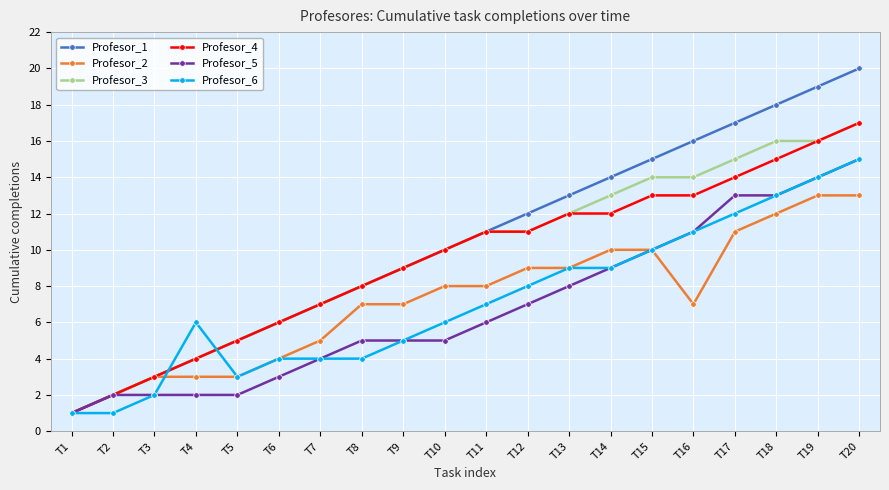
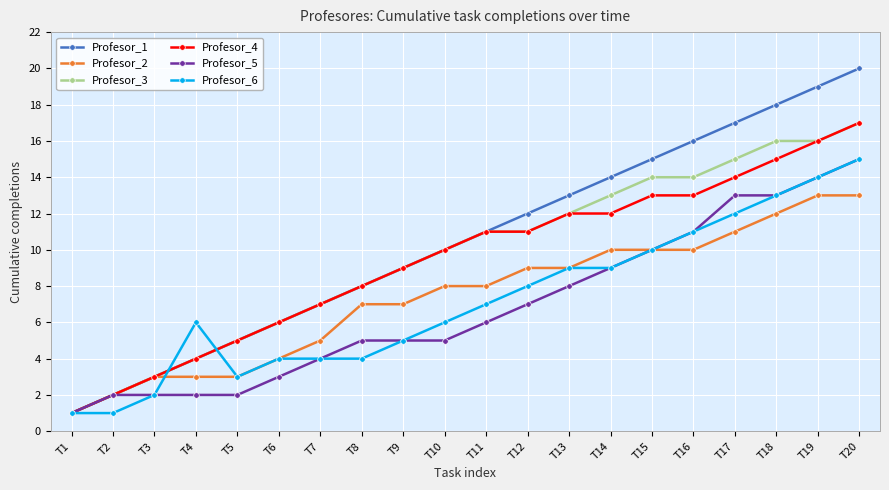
  {
    "Profesor_1": {
      "T12": 12,
      "T13": 13,
      "T14": 14,
      "T15": 15,
      "T16": 16,
      "T17": 17,
      "T18": 18,
      "T19": 19,
      "T20": 20
    },
    "Profesor_2": {
      "T4": 3,
      "T7": 5,
      "T8": 7,
      "T9": 7,
      "T10": 8,
      "T11": 8,
      "T12": 9,
      "T14": 10,
-     "T16": 7,
+     "T16": 10,
      "T17": 11,
      "T18": 12,
      "T19": 13,
      "T20": 13
    },
    "Profesor_3": {
      "T14": 13,
      "T15": 14,
      "T16": 14,
      "T17": 15,
      "T18": 16
    },
    "Profesor_4": {
      "T14": 12,
      "T15": 13,
      "T16": 13,
      "T17": 14,
      "T18": 15
    },
    "Profesor_5": {
      "T4": 2,
      "T5": 2,
      "T6": 3,
      "T8": 5,
      "T10": 5,
      "T11": 6,
      "T12": 7,
      "T13": 8,
      "T17": 13
    },
    "Profesor_6": {
      "T2": 1,
      "T4": 6,
      "T8": 4,
      "T10": 6,
      "T11": 7,
      "T12": 8,
      "T17": 12
    }
  }
